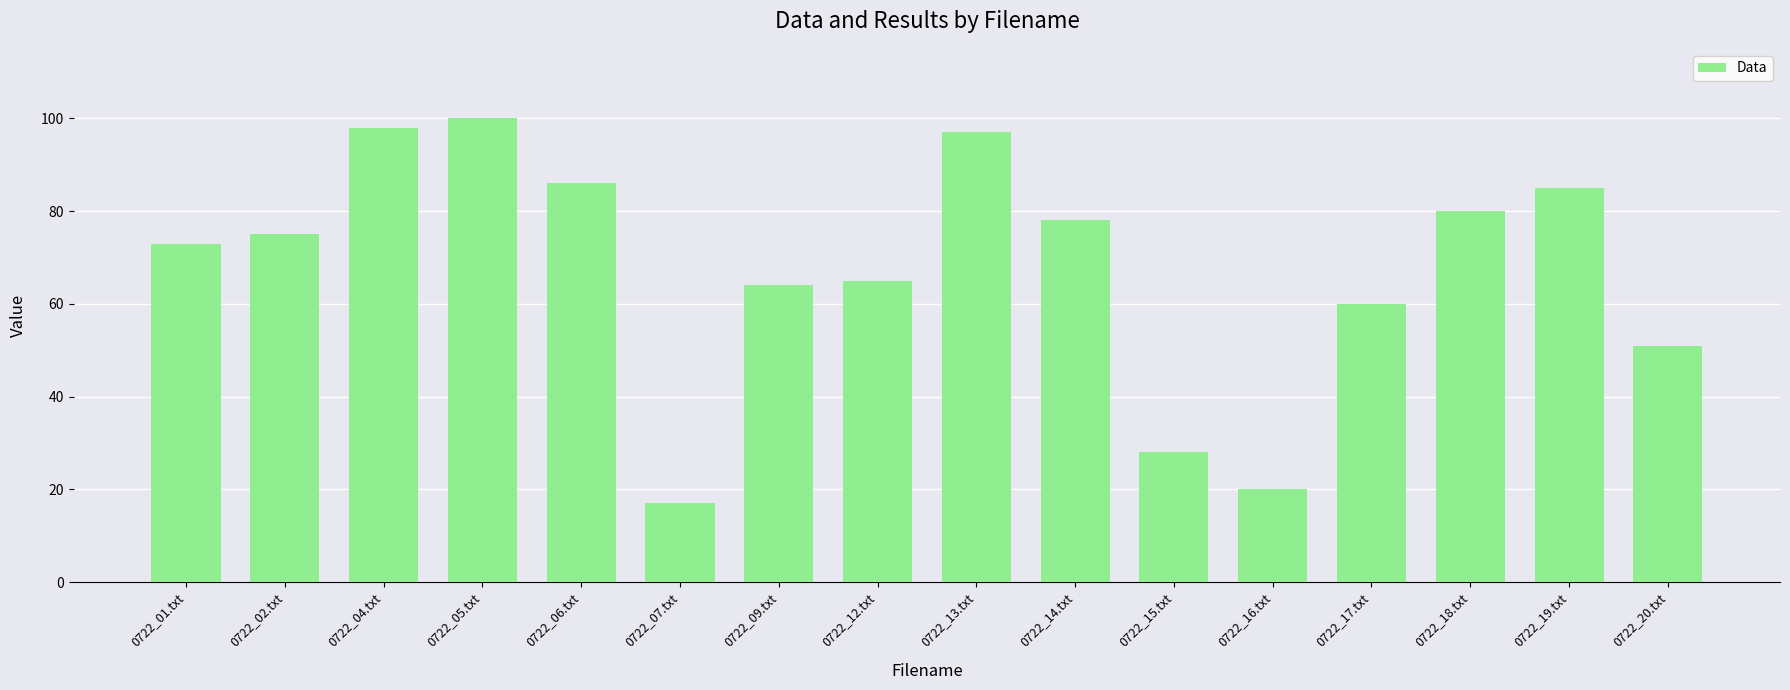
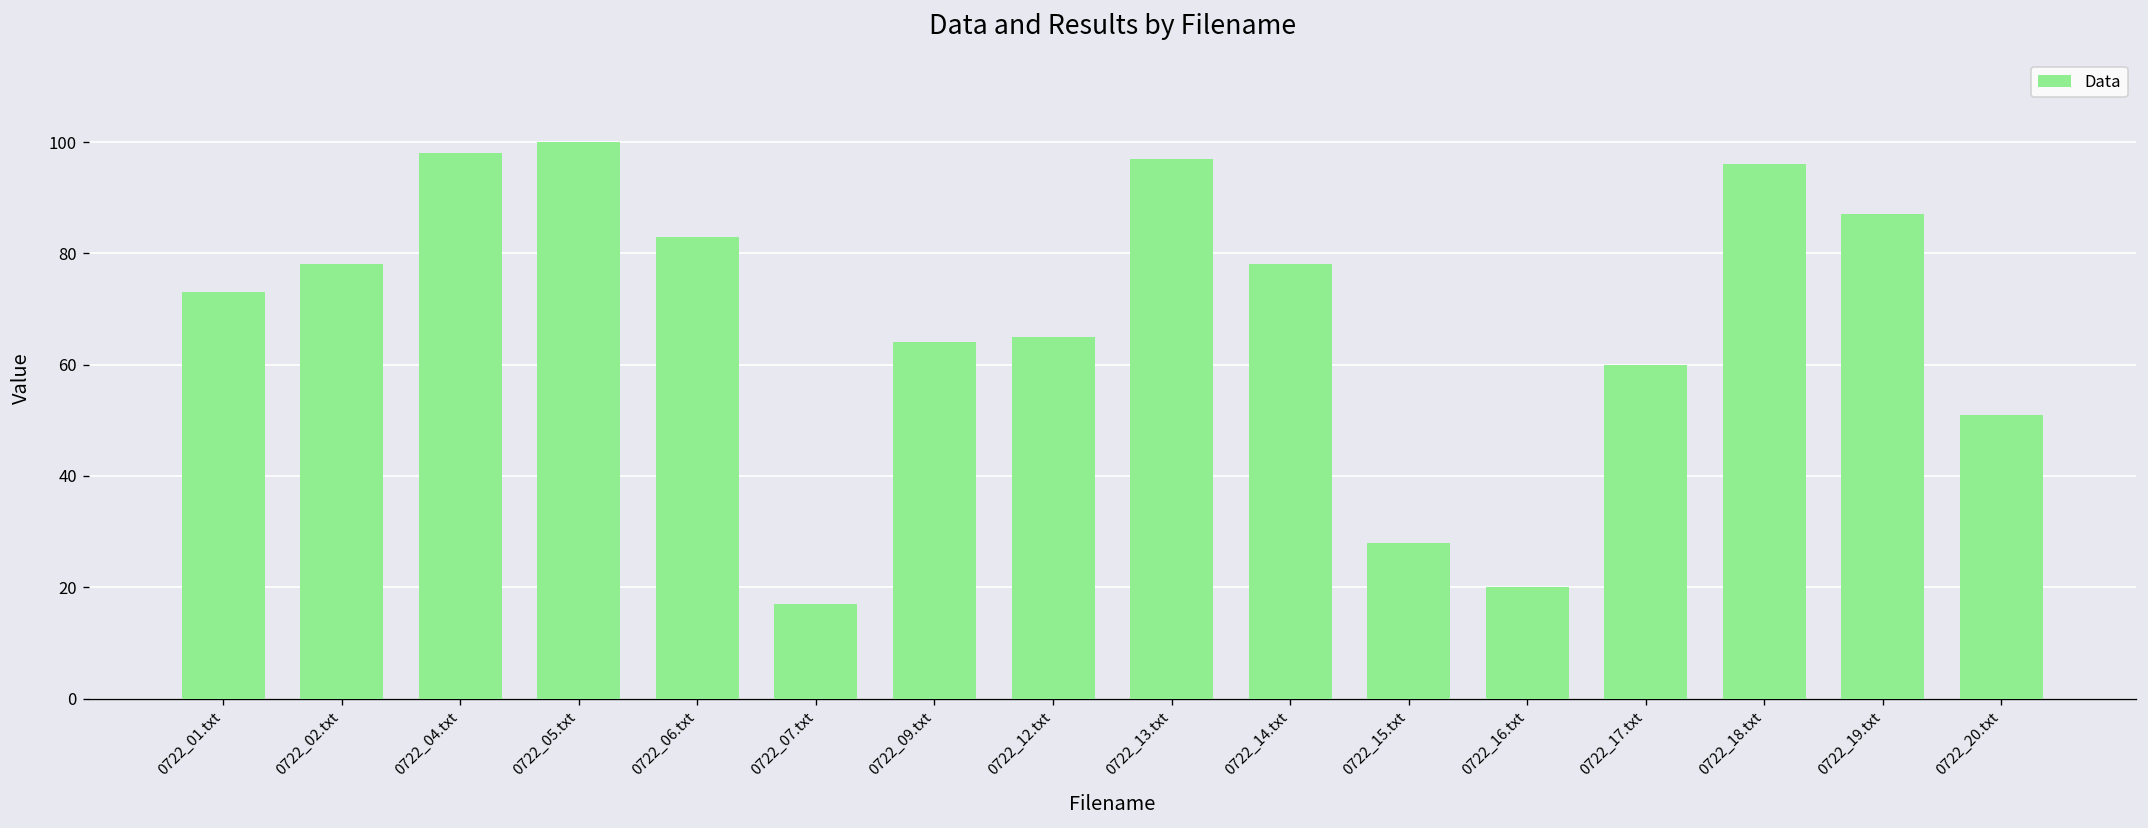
  {
    "0722_01.txt": 73,
-   "0722_02.txt": 75,
+   "0722_02.txt": 78,
    "0722_04.txt": 98,
    "0722_05.txt": 100,
-   "0722_06.txt": 86,
+   "0722_06.txt": 83,
    "0722_07.txt": 17,
    "0722_09.txt": 64,
    "0722_12.txt": 65,
    "0722_13.txt": 97,
    "0722_14.txt": 78,
    "0722_15.txt": 28,
    "0722_16.txt": 20,
    "0722_17.txt": 60,
-   "0722_18.txt": 80,
-   "0722_19.txt": 85,
+   "0722_18.txt": 96,
+   "0722_19.txt": 87,
    "0722_20.txt": 51
  }
